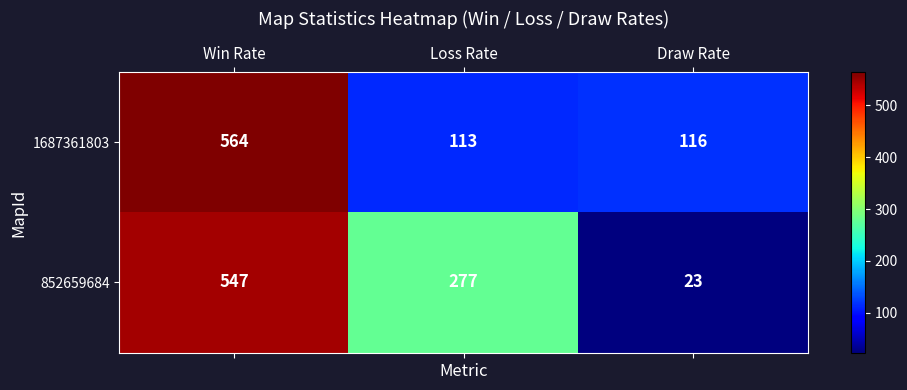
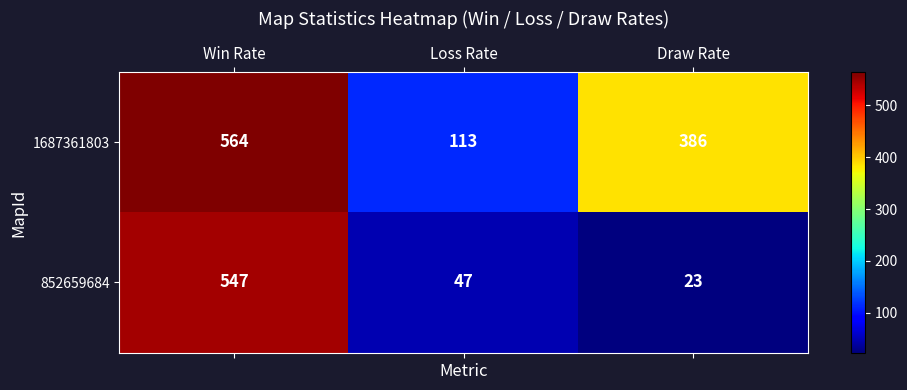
  {
    "1687361803": {
      "Win Rate": 564,
      "Loss Rate": 113,
-     "Draw Rate": 116
+     "Draw Rate": 386
    },
    "852659684": {
      "Win Rate": 547,
-     "Loss Rate": 277,
+     "Loss Rate": 47,
      "Draw Rate": 23
    }
  }
